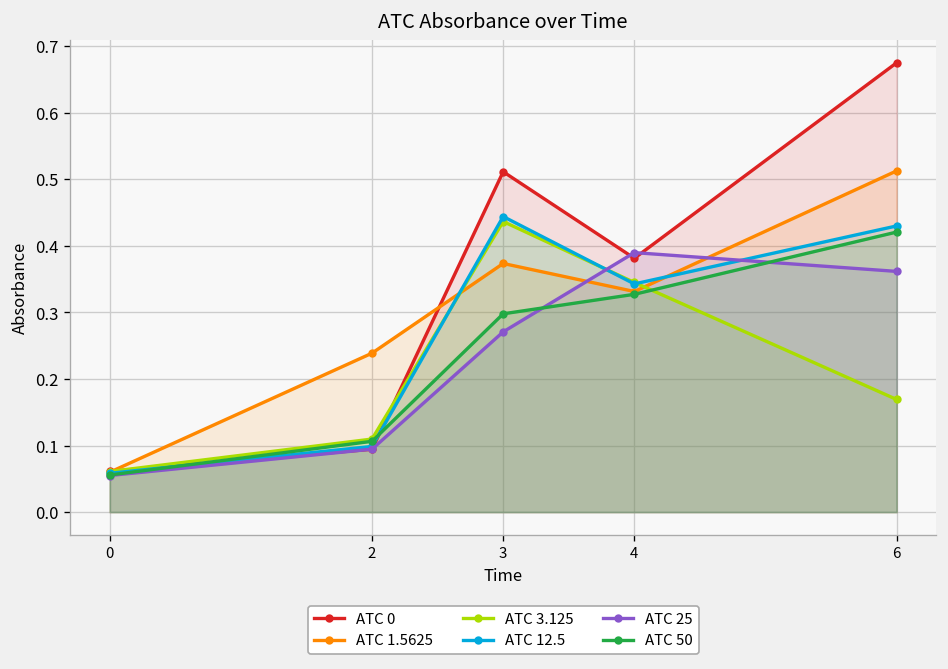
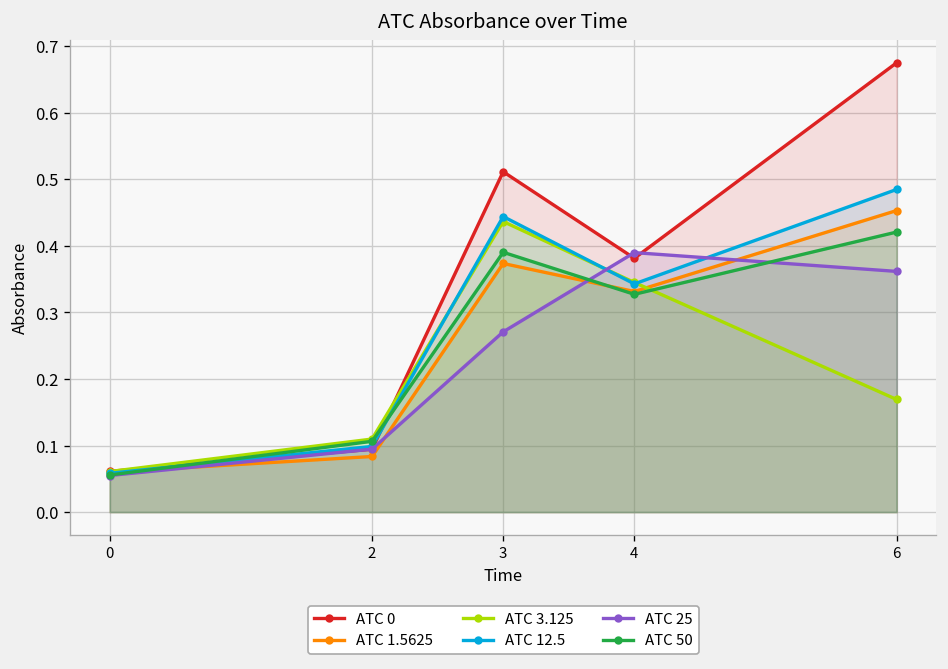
  {
    "ATC 0": {
      "3": 0.51,
      "4": 0.38,
      "6": 0.67
    },
    "ATC 1.5625": {
-     "2": 0.24,
+     "2": 0.08,
      "3": 0.37,
-     "6": 0.51
+     "6": 0.45
    },
    "ATC 3.125": {
      "3": 0.44,
      "6": 0.17
    },
    "ATC 12.5": {
      "3": 0.44,
-     "6": 0.43
+     "6": 0.48
    },
    "ATC 25": {
      "3": 0.27,
      "4": 0.39,
      "6": 0.36
    },
    "ATC 50": {
-     "3": 0.30,
+     "3": 0.39,
      "6": 0.42
    }
  }
